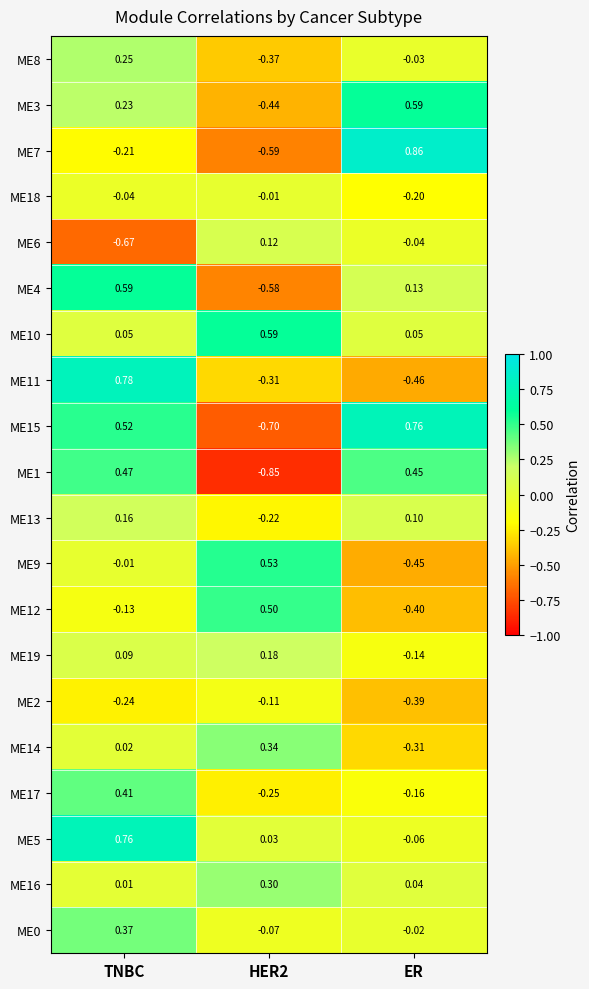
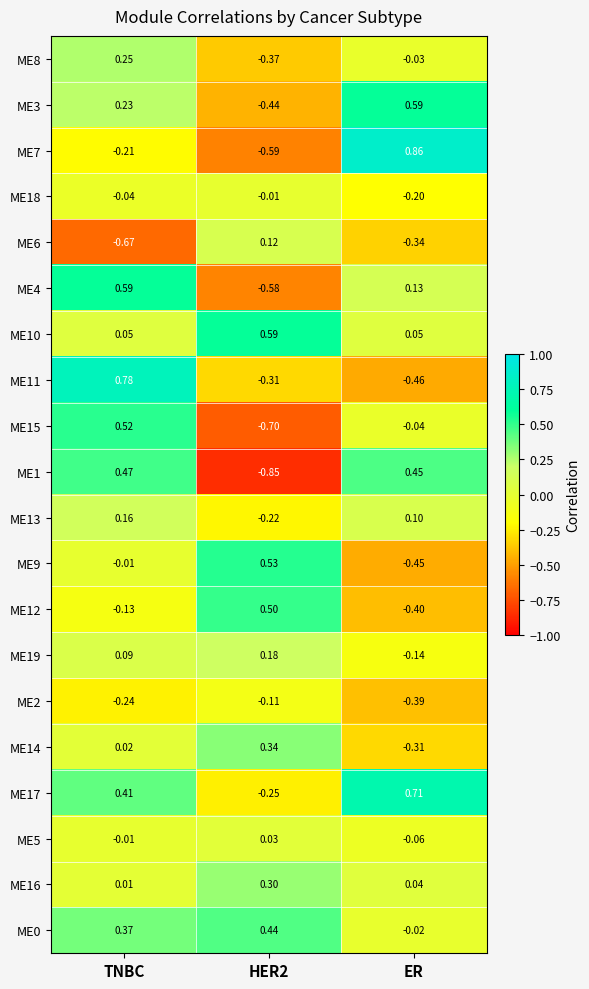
  {
    "ME8": {
      "TNBC": 0.25,
      "HER2": -0.37,
      "ER": -0.03
    },
    "ME3": {
      "TNBC": 0.23,
      "HER2": -0.44,
      "ER": 0.59
    },
    "ME7": {
      "TNBC": -0.21,
      "HER2": -0.59,
      "ER": 0.86
    },
    "ME18": {
      "TNBC": -0.04,
      "HER2": -0.01,
      "ER": -0.20
    },
    "ME6": {
      "TNBC": -0.67,
      "HER2": 0.12,
-     "ER": -0.04
+     "ER": -0.34
    },
    "ME4": {
      "TNBC": 0.59,
      "HER2": -0.58,
      "ER": 0.13
    },
    "ME10": {
      "TNBC": 0.05,
      "HER2": 0.59,
      "ER": 0.05
    },
    "ME11": {
      "TNBC": 0.78,
      "HER2": -0.31,
      "ER": -0.46
    },
    "ME15": {
      "TNBC": 0.52,
      "HER2": -0.70,
-     "ER": 0.76
+     "ER": -0.04
    },
    "ME1": {
      "TNBC": 0.47,
      "HER2": -0.85,
      "ER": 0.45
    },
    "ME13": {
      "TNBC": 0.16,
      "HER2": -0.22,
      "ER": 0.10
    },
    "ME9": {
      "TNBC": -0.01,
      "HER2": 0.53,
      "ER": -0.45
    },
    "ME12": {
      "TNBC": -0.13,
      "HER2": 0.50,
      "ER": -0.40
    },
    "ME19": {
      "TNBC": 0.09,
      "HER2": 0.18,
      "ER": -0.14
    },
    "ME2": {
      "TNBC": -0.24,
      "HER2": -0.11,
      "ER": -0.39
    },
    "ME14": {
      "TNBC": 0.02,
      "HER2": 0.34,
      "ER": -0.31
    },
    "ME17": {
      "TNBC": 0.41,
      "HER2": -0.25,
-     "ER": -0.16
+     "ER": 0.71
    },
    "ME5": {
-     "TNBC": 0.76,
+     "TNBC": -0.01,
      "HER2": 0.03,
      "ER": -0.06
    },
    "ME16": {
      "TNBC": 0.01,
      "HER2": 0.30,
      "ER": 0.04
    },
    "ME0": {
      "TNBC": 0.37,
-     "HER2": -0.07,
+     "HER2": 0.44,
      "ER": -0.02
    }
  }
